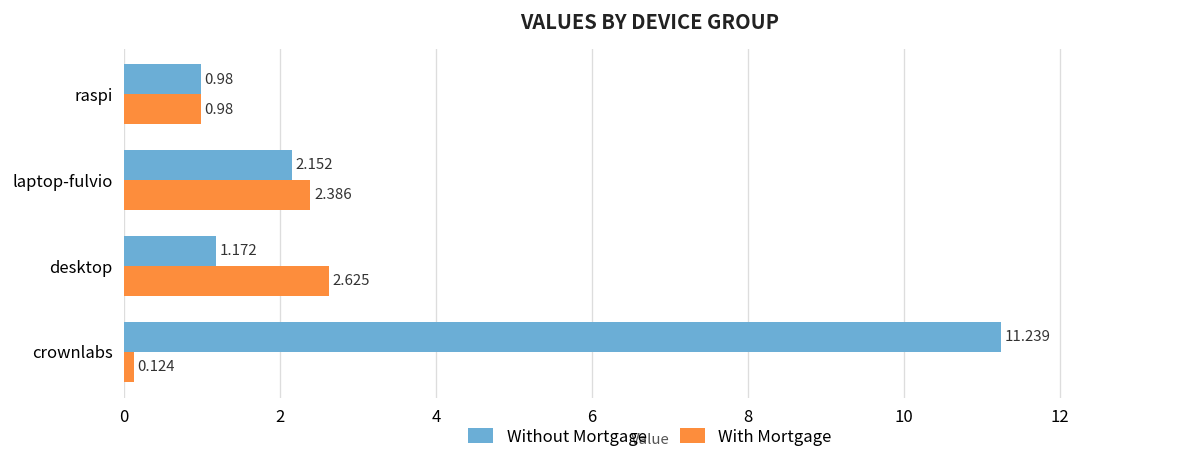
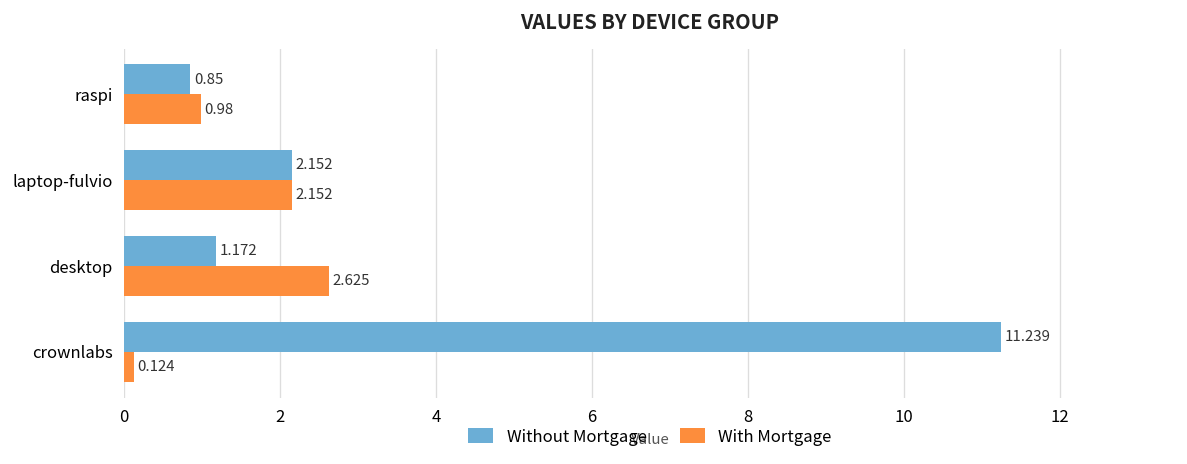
  {
    "Without Mortgage": {
-     "raspi": 0.98,
+     "raspi": 0.85,
      "laptop-fulvio": 2.152,
      "desktop": 1.172,
      "crownlabs": 11.239
    },
    "With Mortgage": {
      "raspi": 0.98,
-     "laptop-fulvio": 2.386,
+     "laptop-fulvio": 2.152,
      "desktop": 2.625,
      "crownlabs": 0.124
    }
  }
